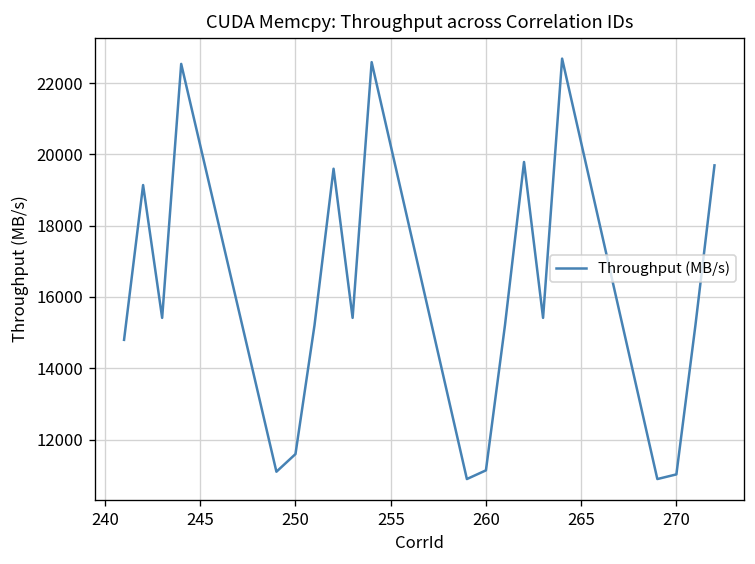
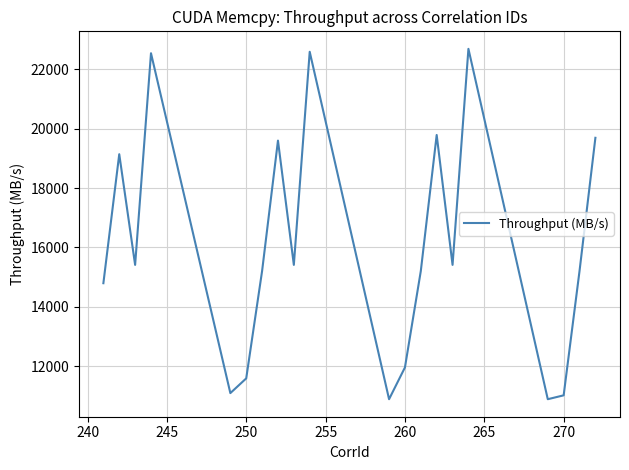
  {
    "250": 11600,
-   "260": 11100,
+   "260": 12000,
    "270": 11000
  }
